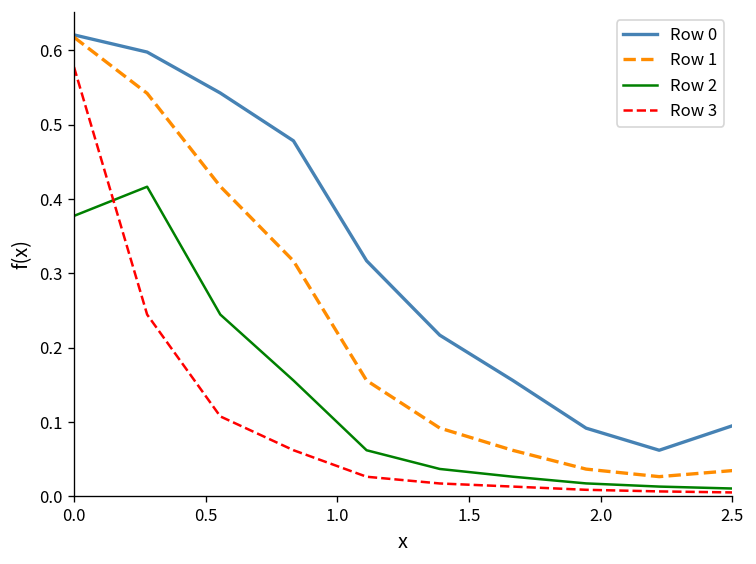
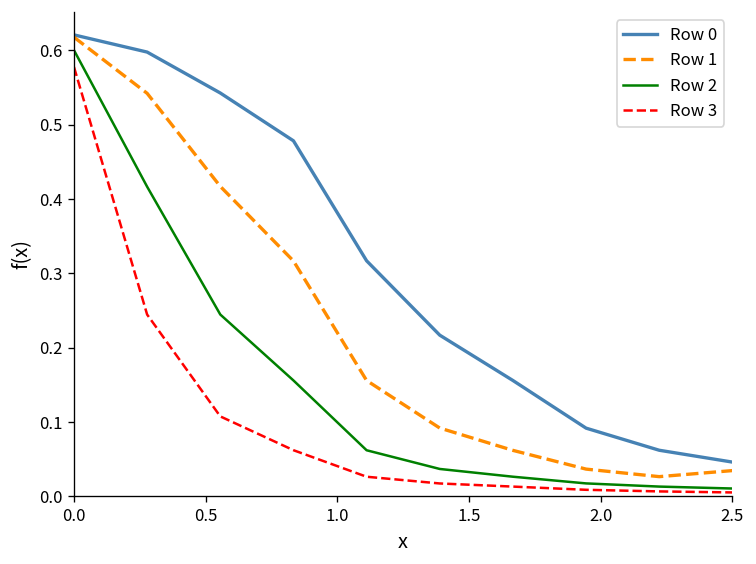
  {
    "Row 0": {
-     "2.5": 0.10
+     "2.5": 0.05
    },
    "Row 1": {
      "2.5": 0.03
    },
    "Row 2": {
-     "0.0": 0.38,
+     "0.0": 0.60,
      "2.5": 0.01
    },
    "Row 3": {
      "0.0": 0.58,
      "2.5": 0.01
    }
  }
